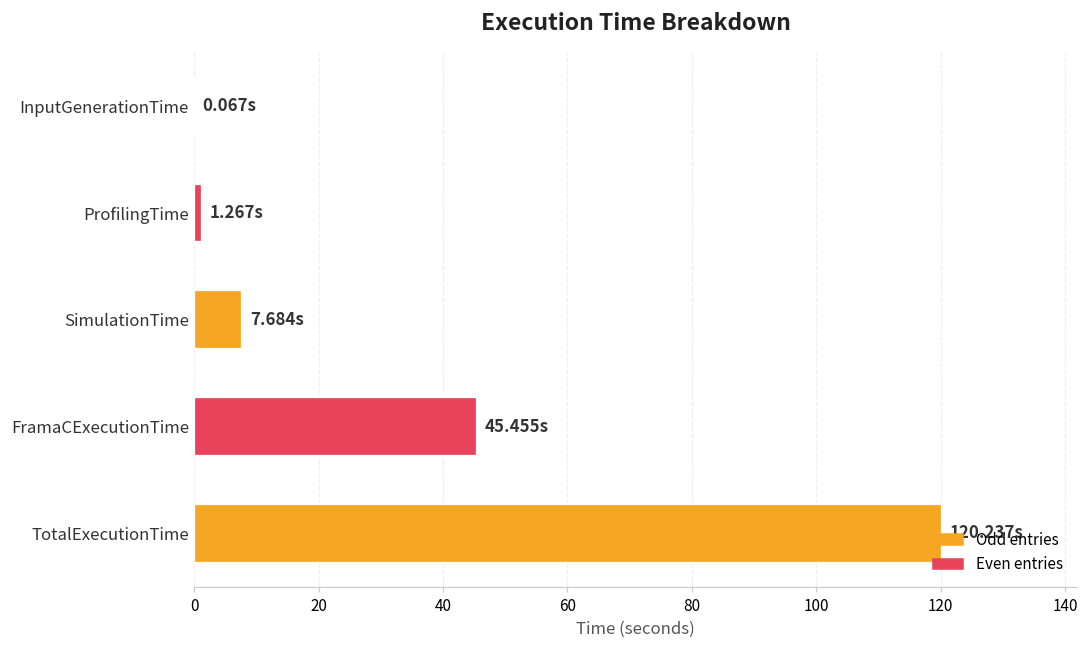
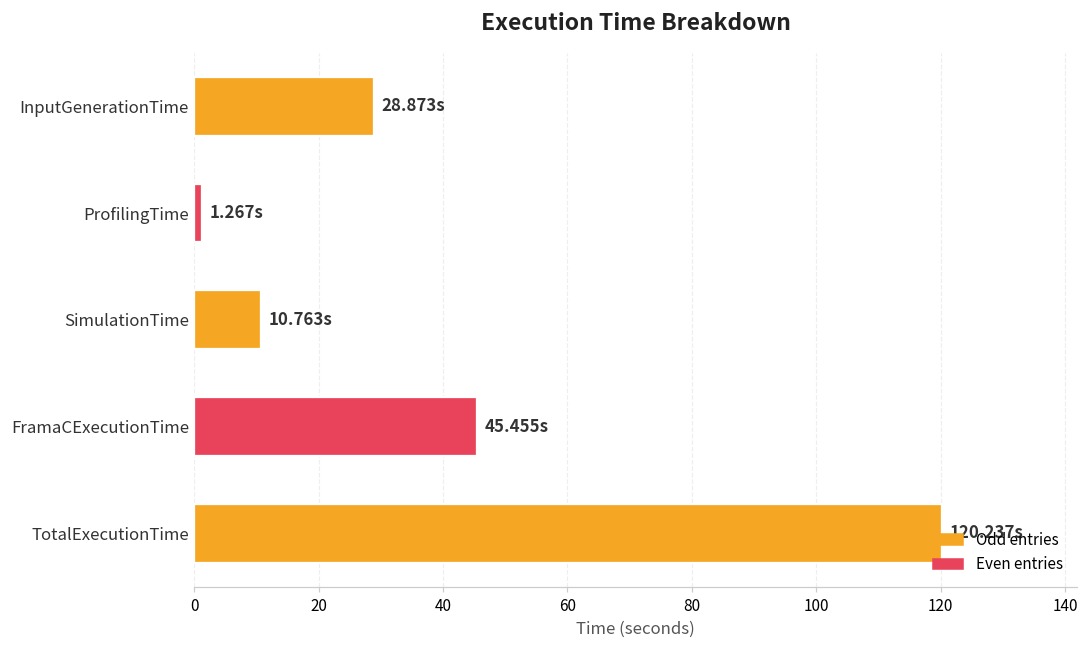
  {
-   "InputGenerationTime": "0.067s",
+   "InputGenerationTime": "28.873s",
    "ProfilingTime": "1.267s",
-   "SimulationTime": "7.684s",
+   "SimulationTime": "10.763s",
    "FramaCExecutionTime": "45.455s",
    "TotalExecutionTime": "120.237s"
  }
